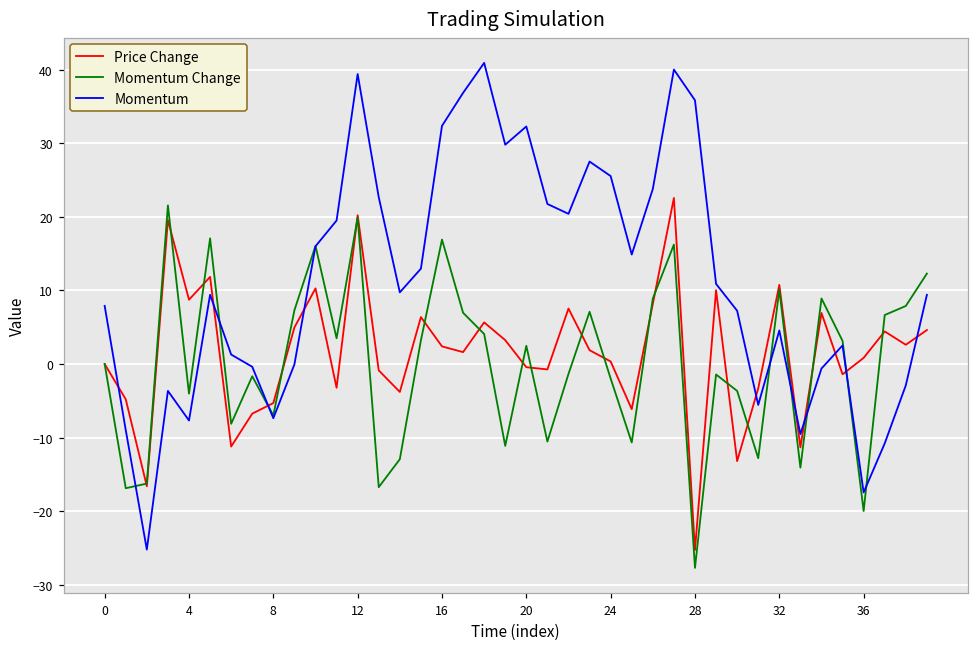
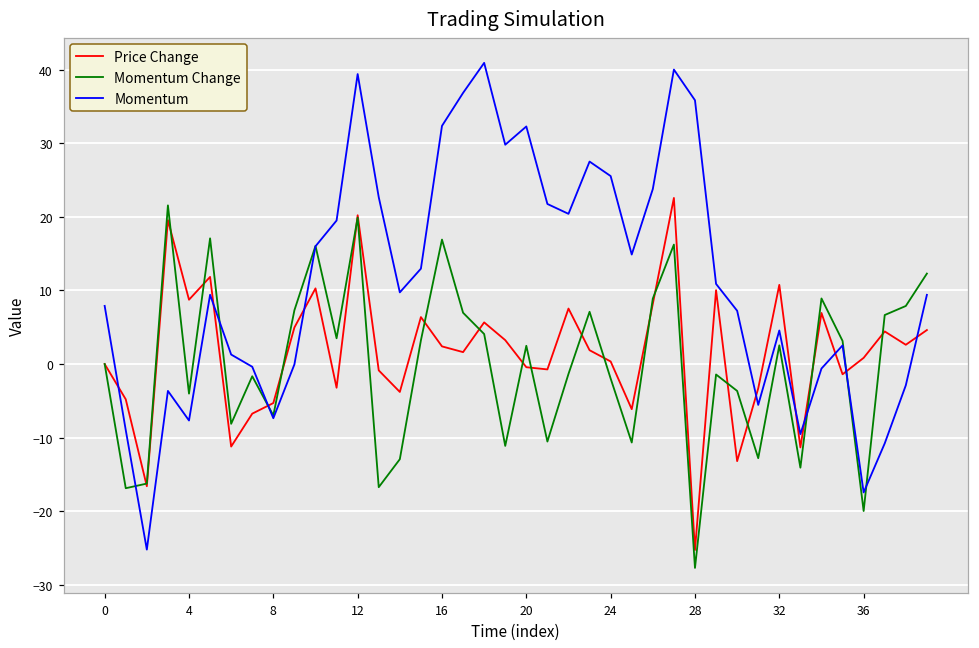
  {
    "Price Change": {
      "4": 9,
      "8": -5,
      "16": 2,
      "20": 0,
      "24": 0,
      "28": -25,
      "32": 11,
      "36": 1
    },
    "Momentum Change": {
      "4": -4,
      "16": 17,
      "20": 2,
      "24": -2,
      "28": -28,
-     "32": 10,
+     "32": 3,
      "36": -20
    },
    "Momentum": {
      "0": 8,
      "4": -8,
      "12": 39,
      "16": 32,
      "20": 32,
      "24": 26,
      "28": 36,
      "32": 5,
      "36": -17
    }
  }
